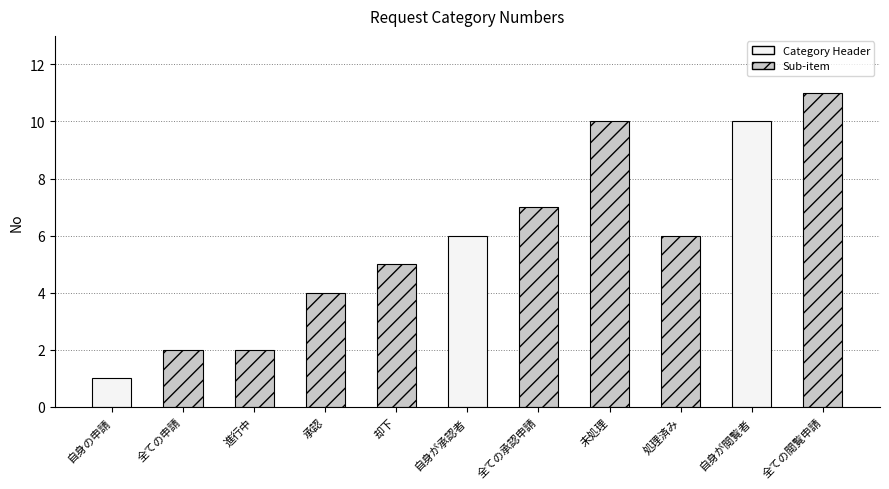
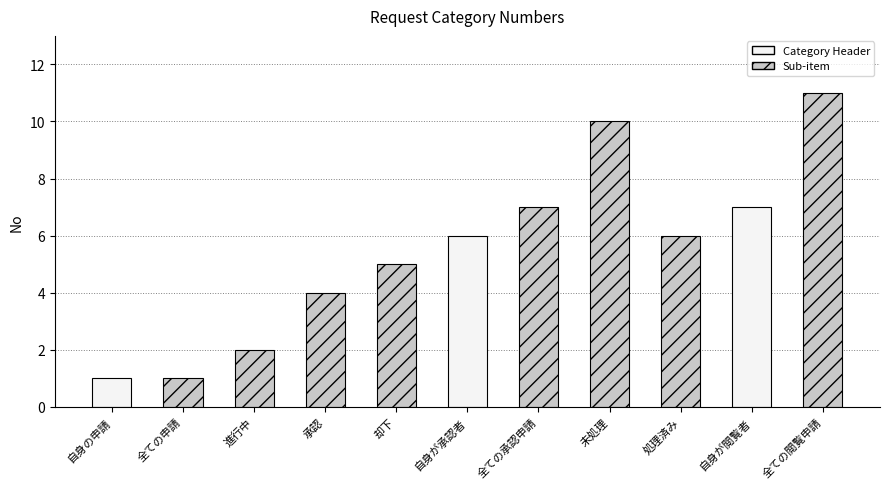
  {
    "自身の申請": 1,
-   "全ての申請": 2,
+   "全ての申請": 1,
    "進行中": 2,
    "承認": 4,
    "却下": 5,
    "自身が承認者": 6,
    "全ての承認申請": 7,
    "未処理": 10,
    "処理済み": 6,
-   "自身が閲覧者": 10,
+   "自身が閲覧者": 7,
    "全ての閲覧申請": 11
  }
